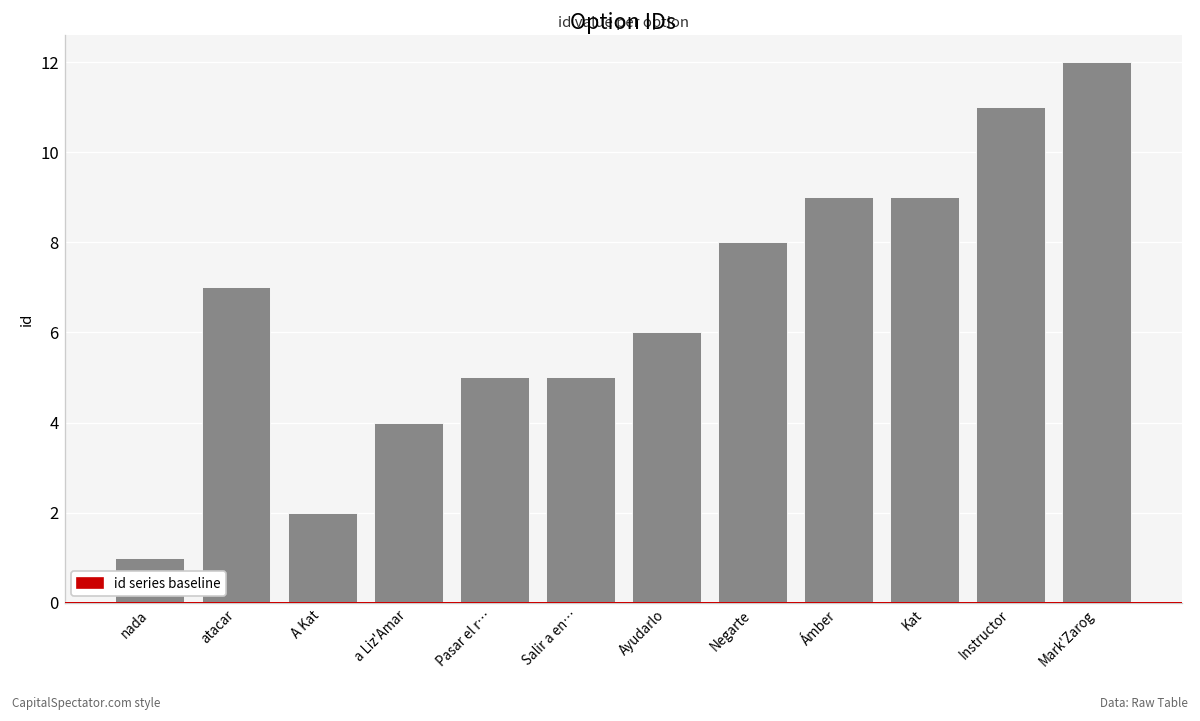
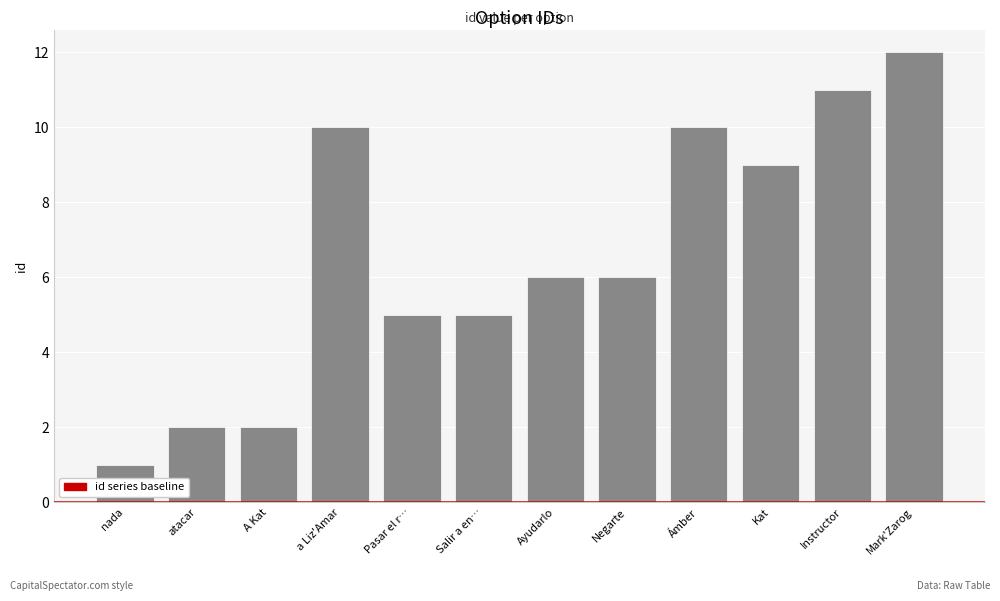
  {
    "nada": 1,
-   "atacar": 7,
+   "atacar": 2,
    "A Kat": 2,
-   "a Liz'Amar": 4,
+   "a Liz'Amar": 10,
    "Pasar el r…": 5,
    "Salir a en…": 5,
    "Ayudarlo": 6,
-   "Negarte": 8,
-   "Ámber": 9,
+   "Negarte": 6,
+   "Ámber": 10,
    "Kat": 9,
    "Instructor": 11,
    "Mark'Zarog": 12
  }
